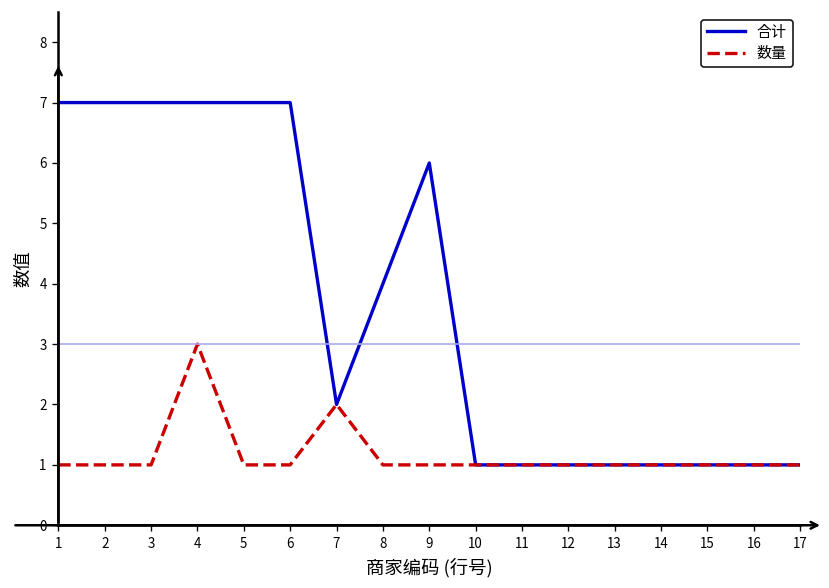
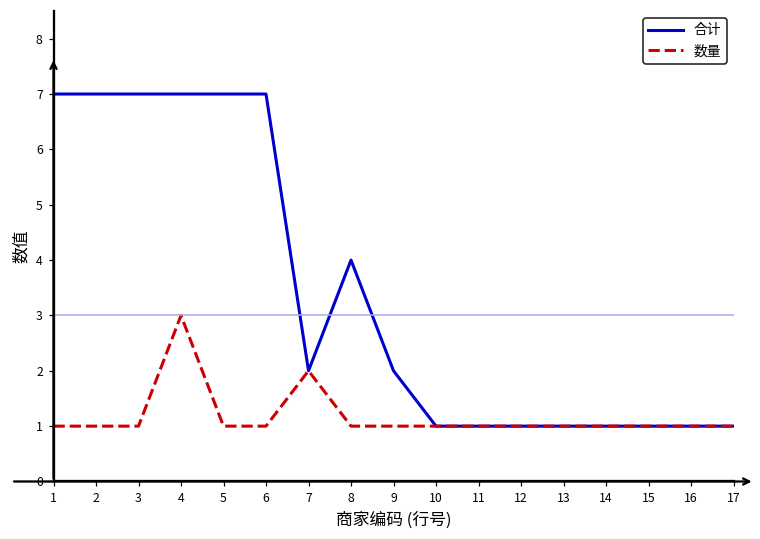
  {
    "合计": {
      "1": 7,
      "2": 7,
      "3": 7,
      "4": 7,
      "5": 7,
      "6": 7,
      "8": 4,
-     "9": 6
+     "9": 2
    },
    "数量": {
      "1": 1,
      "2": 1,
      "3": 1,
      "4": 3,
      "5": 1,
      "6": 1,
      "8": 1,
      "9": 1
    }
  }
